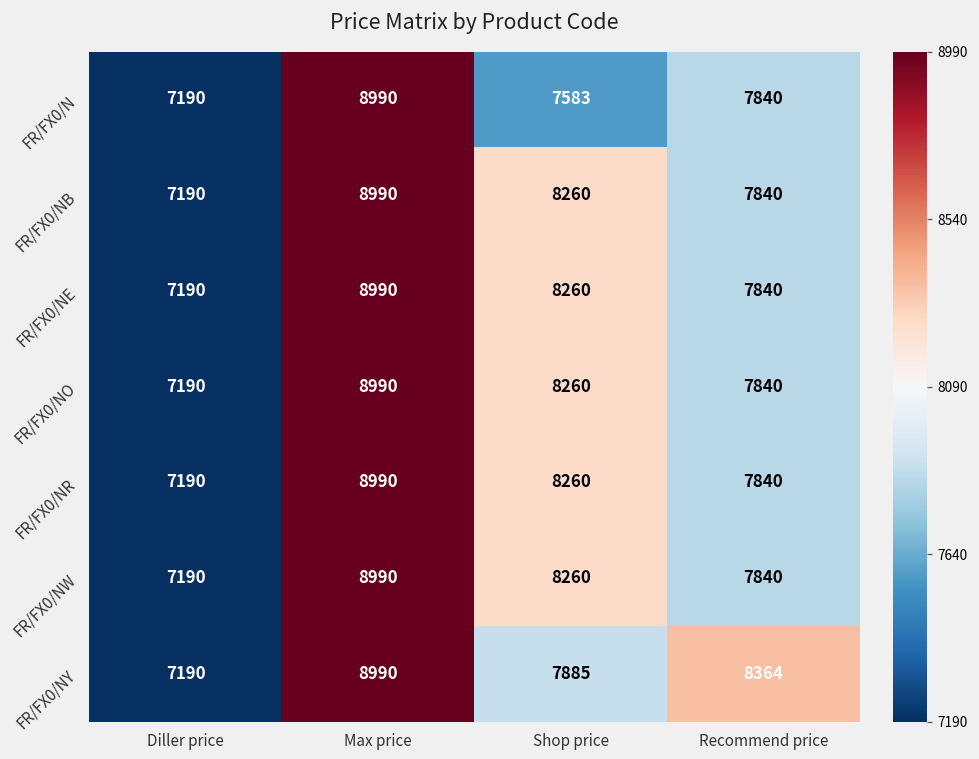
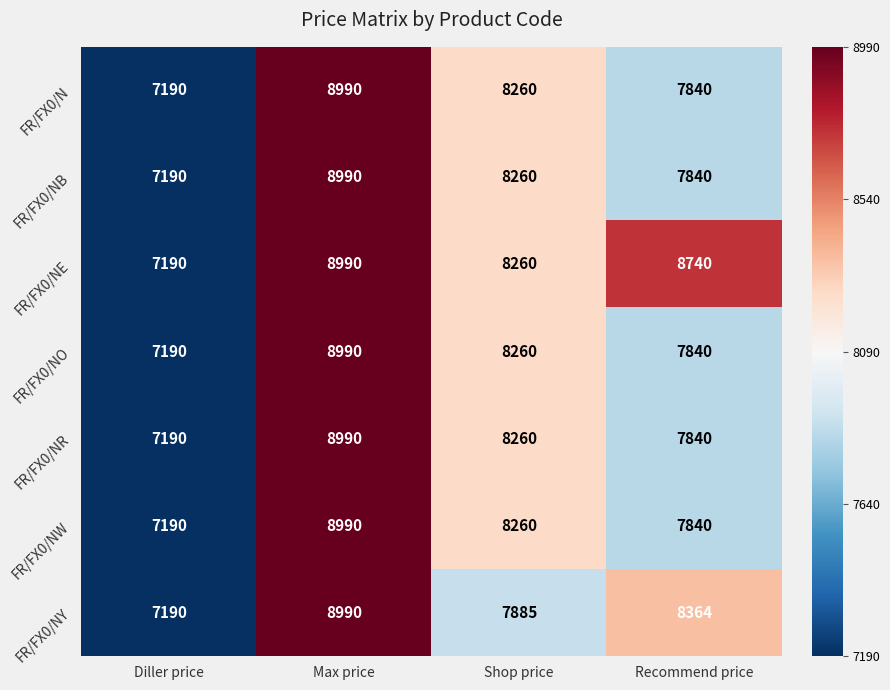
  {
    "FR/FX0/N": {
      "Diller price": 7190,
      "Max price": 8990,
-     "Shop price": 7583,
+     "Shop price": 8260,
      "Recommend price": 7840
    },
    "FR/FX0/NB": {
      "Diller price": 7190,
      "Max price": 8990,
      "Shop price": 8260,
      "Recommend price": 7840
    },
    "FR/FX0/NE": {
      "Diller price": 7190,
      "Max price": 8990,
      "Shop price": 8260,
-     "Recommend price": 7840
+     "Recommend price": 8740
    },
    "FR/FX0/NO": {
      "Diller price": 7190,
      "Max price": 8990,
      "Shop price": 8260,
      "Recommend price": 7840
    },
    "FR/FX0/NR": {
      "Diller price": 7190,
      "Max price": 8990,
      "Shop price": 8260,
      "Recommend price": 7840
    },
    "FR/FX0/NW": {
      "Diller price": 7190,
      "Max price": 8990,
      "Shop price": 8260,
      "Recommend price": 7840
    },
    "FR/FX0/NY": {
      "Diller price": 7190,
      "Max price": 8990,
      "Shop price": 7885,
      "Recommend price": 8364
    }
  }
